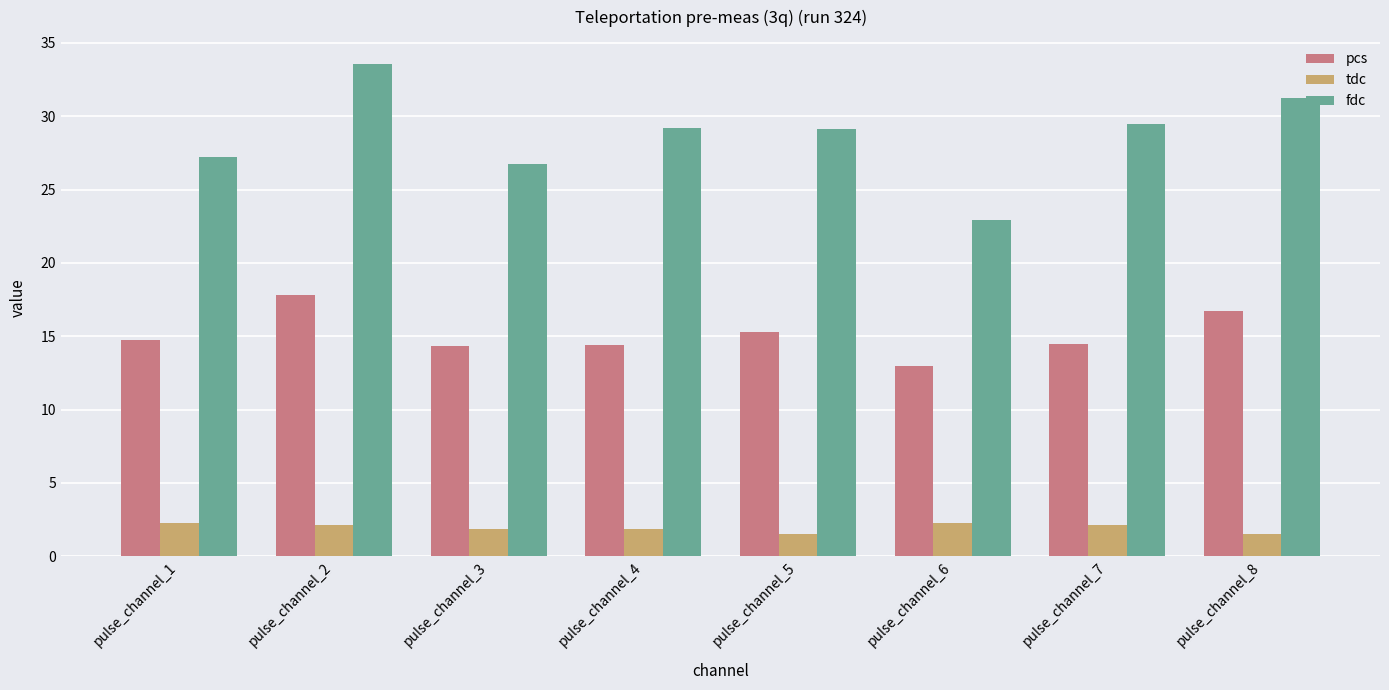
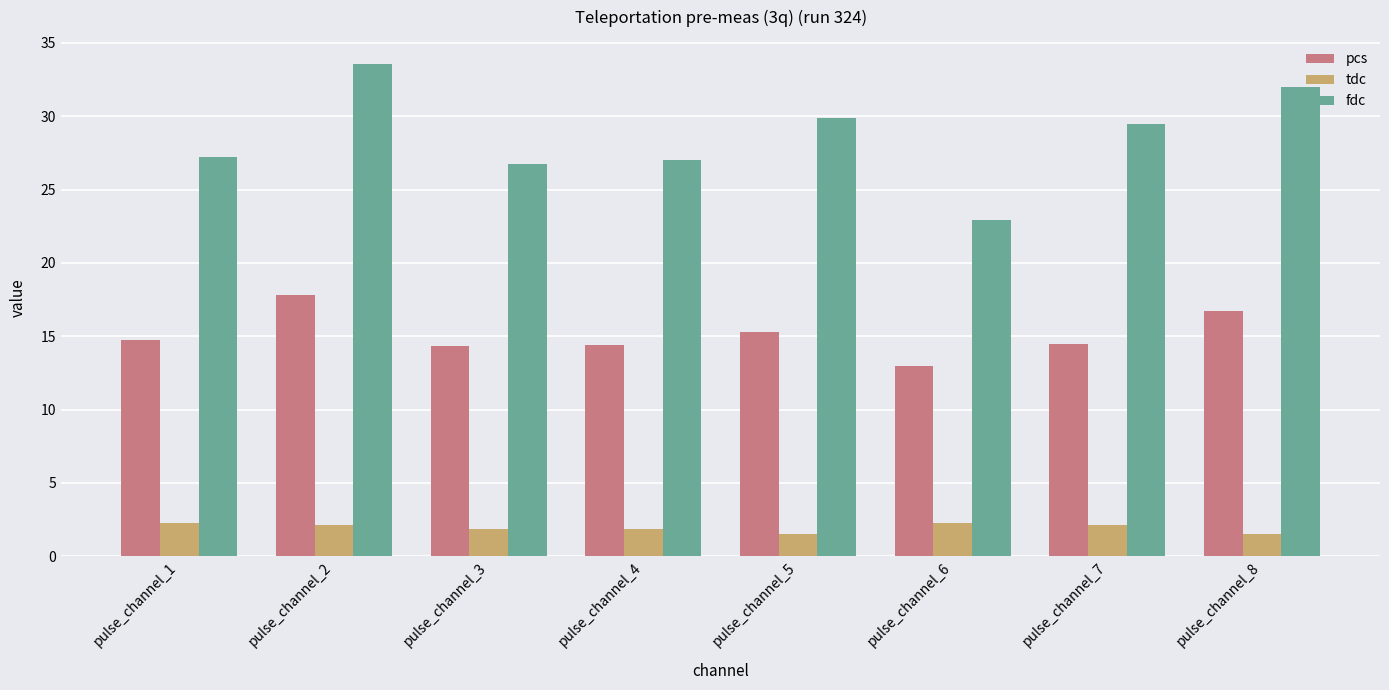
  {
    "fdc": {
      "pulse_channel_1": 27.2,
      "pulse_channel_2": 33.5,
      "pulse_channel_3": 26.8,
-     "pulse_channel_4": 29.2,
-     "pulse_channel_5": 29.1,
+     "pulse_channel_4": 27.0,
+     "pulse_channel_5": 29.9,
      "pulse_channel_6": 22.9,
      "pulse_channel_7": 29.5,
-     "pulse_channel_8": 31.3
+     "pulse_channel_8": 32.0
    }
  }
